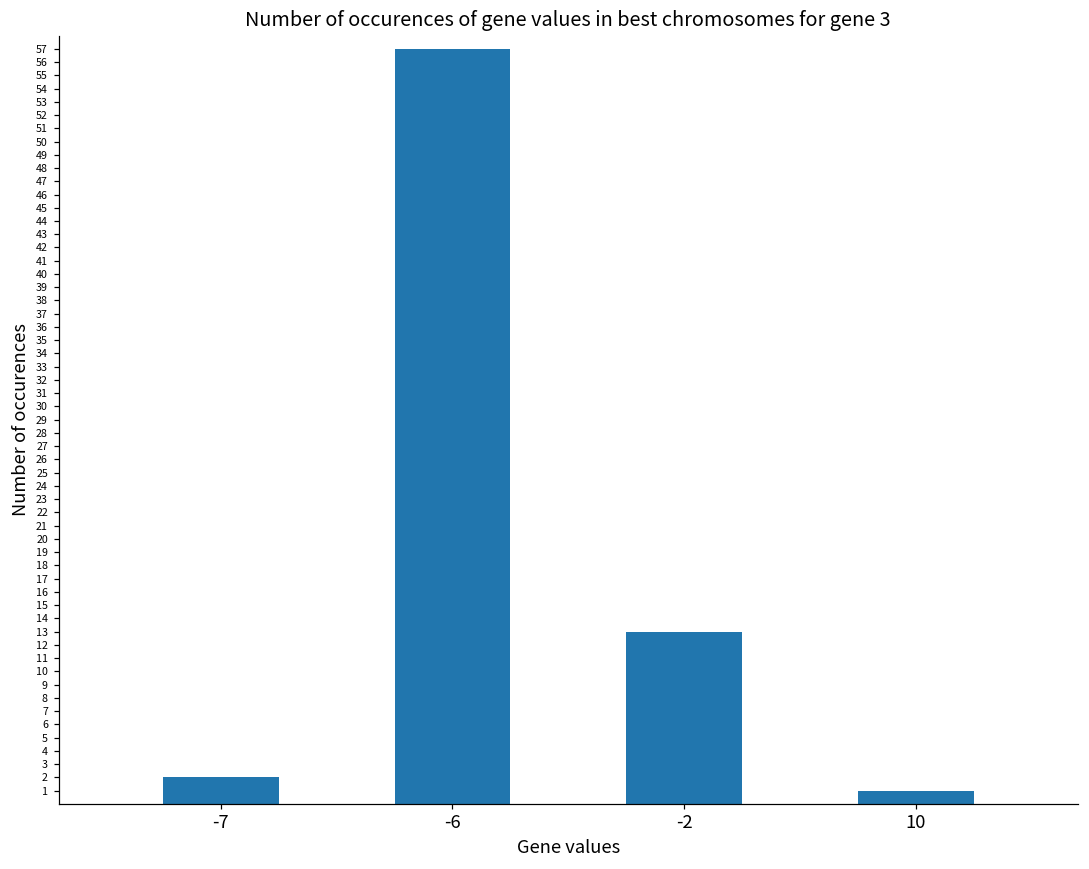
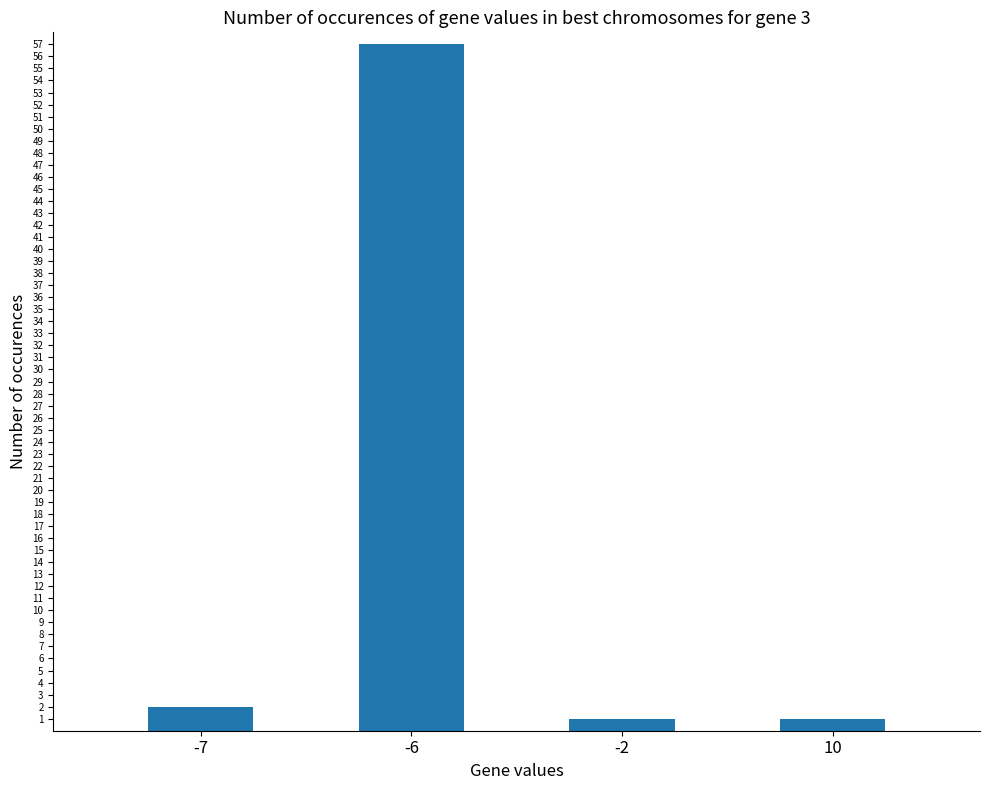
  {
    "-7": 2,
    "-6": 57,
-   "-2": 13,
+   "-2": 1,
    "10": 1
  }
